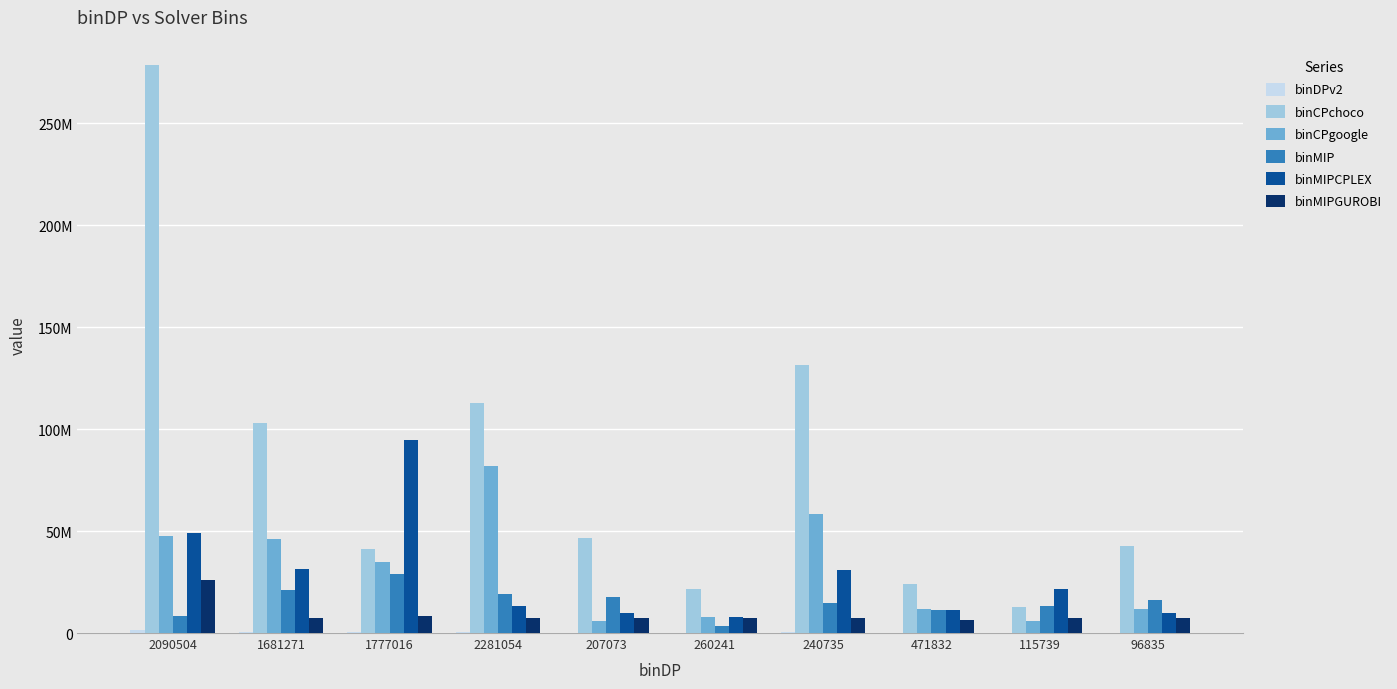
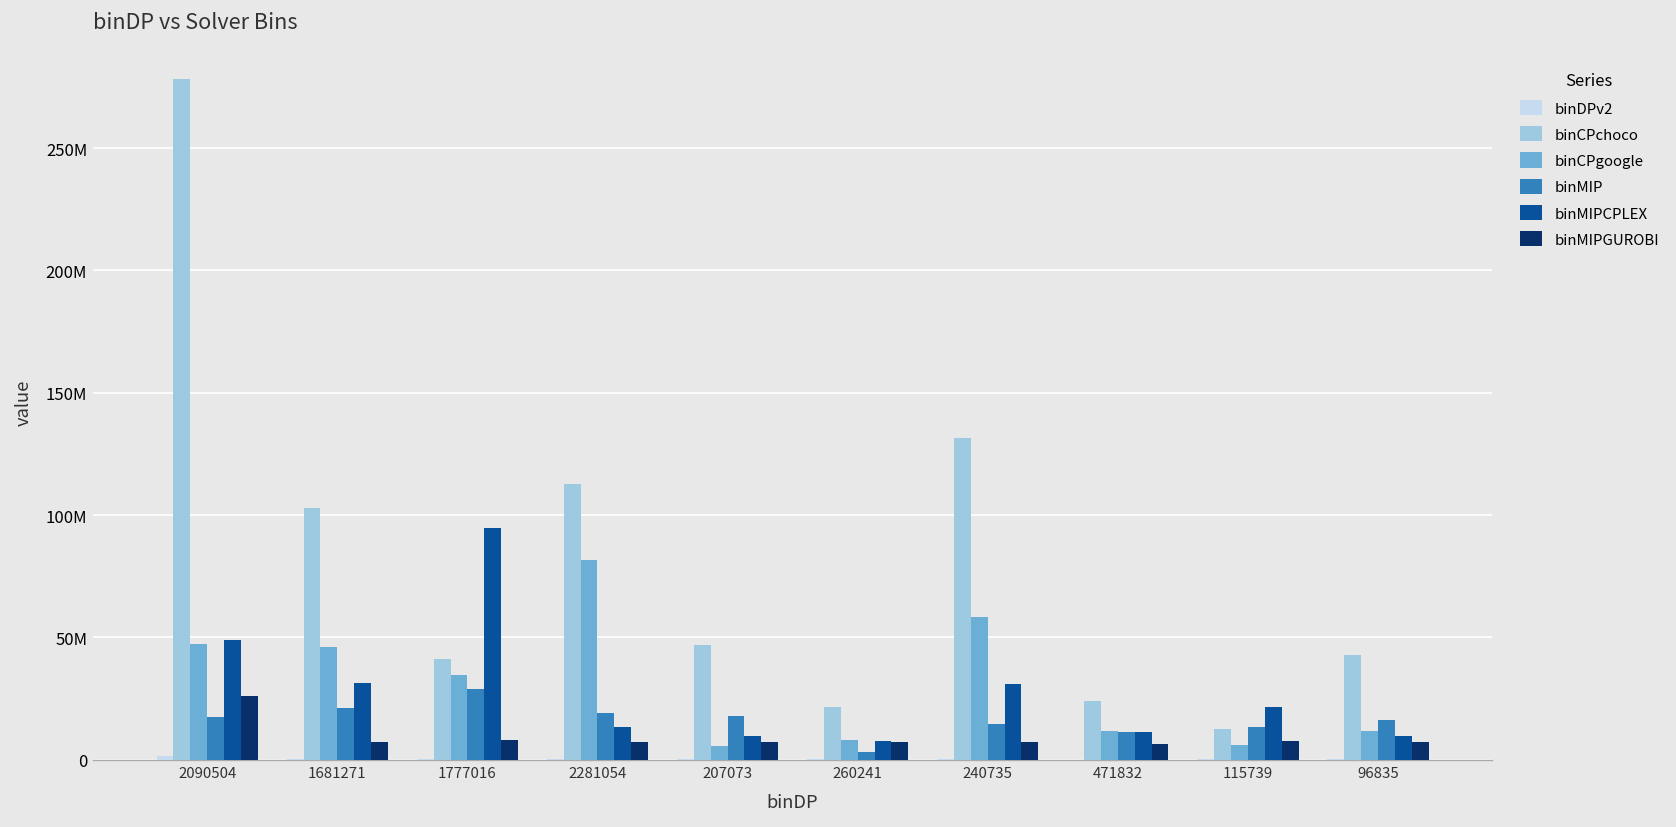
  {
    "binMIP": {
-     "2090504": 9000000,
+     "2090504": 17000000,
      "1681271": 21000000,
      "1777016": 29000000,
      "2281054": 19000000,
      "207073": 18000000,
      "260241": 3000000,
      "240735": 15000000,
      "471832": 11000000,
      "115739": 13000000,
      "96835": 16000000
    }
  }
